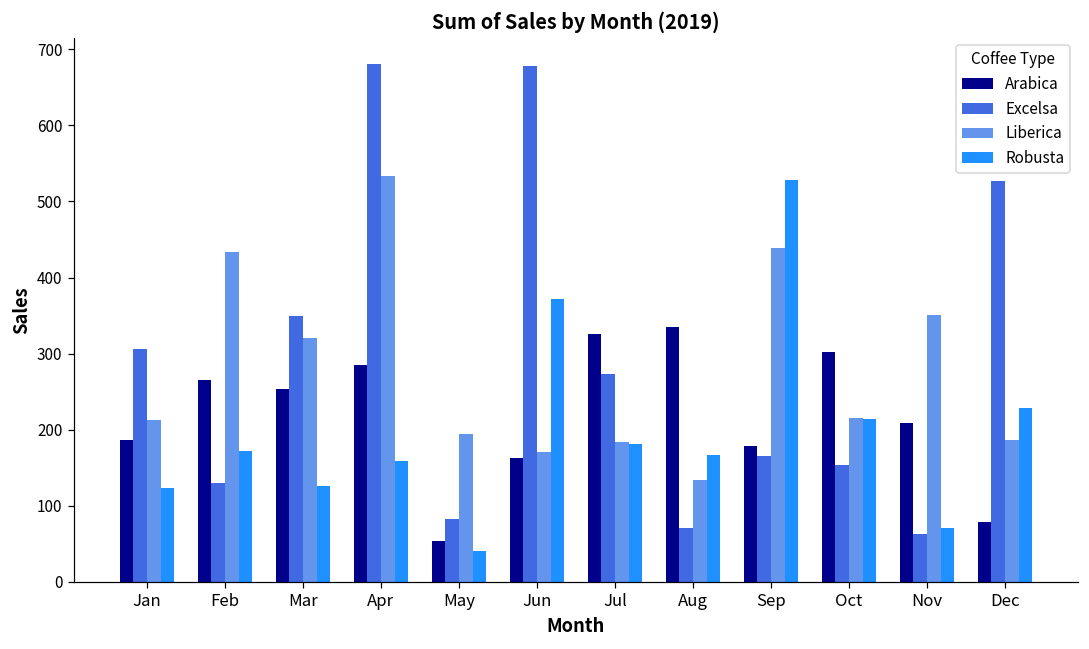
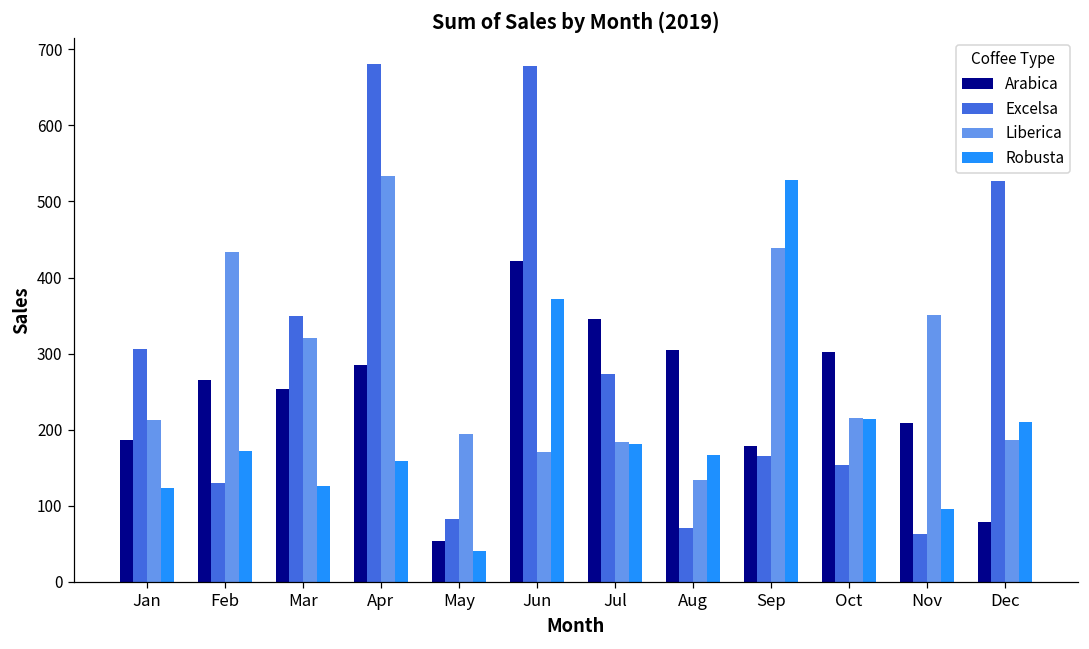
  {
    "Arabica": {
      "Jan": 190,
      "Feb": 270,
      "Mar": 250,
      "Apr": 290,
      "May": 50,
-     "Jun": 160,
-     "Jul": 330,
-     "Aug": 330,
+     "Jun": 420,
+     "Jul": 350,
+     "Aug": 310,
      "Sep": 180,
      "Oct": 300,
      "Nov": 210,
      "Dec": 80
    },
    "Robusta": {
      "Jan": 120,
      "Feb": 170,
      "Mar": 130,
      "Apr": 160,
      "May": 40,
      "Jun": 370,
      "Jul": 180,
      "Aug": 170,
      "Sep": 530,
      "Oct": 210,
-     "Nov": 70,
-     "Dec": 230
+     "Nov": 100,
+     "Dec": 210
    }
  }
